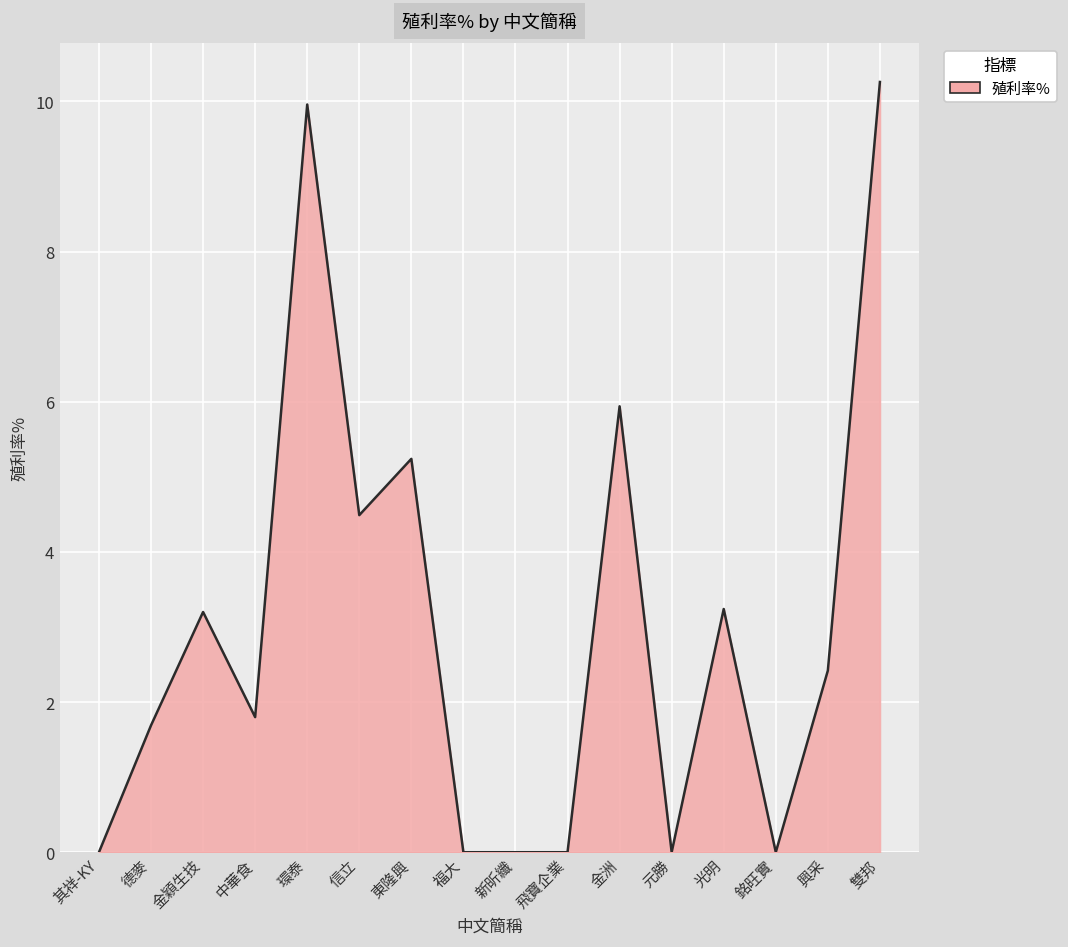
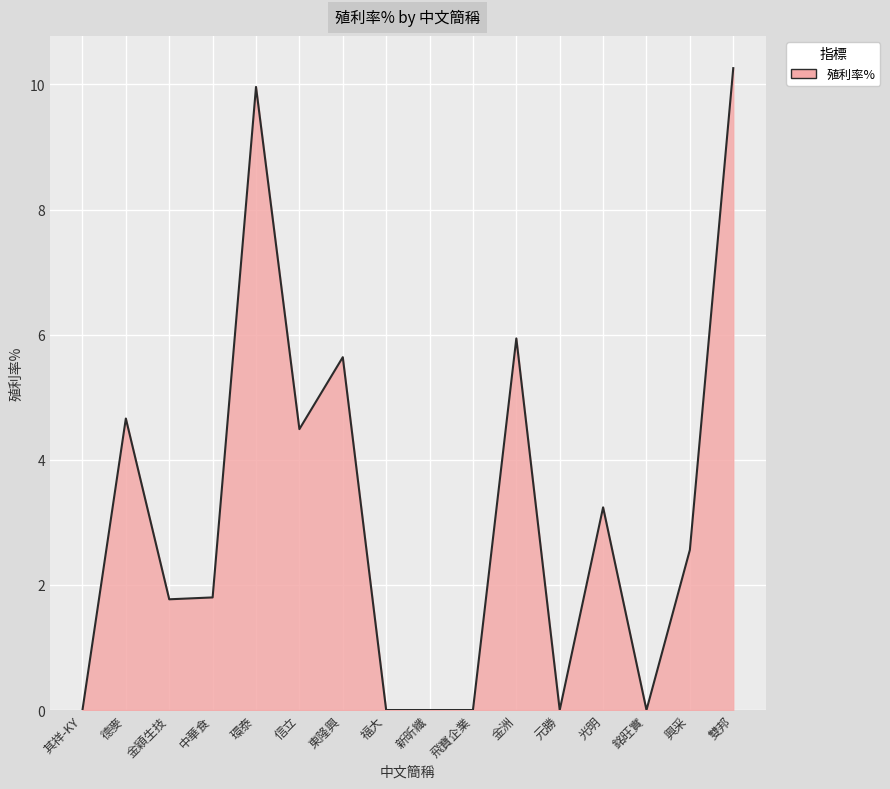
  {
    "其祥-KY": 0.0,
-   "德麥": 1.7,
-   "金穎生技": 3.2,
+   "德麥": 4.7,
+   "金穎生技": 1.8,
    "中華食": 1.8,
    "環泰": 10.0,
    "信立": 4.5,
-   "東隆興": 5.2,
+   "東隆興": 5.6,
    "福大": 0.0,
    "新昕纖": 0.0,
    "飛寶企業": 0.0,
    "金洲": 5.9,
    "元勝": 0.0,
    "光明": 3.2,
    "銘旺實": 0.0,
-   "興采": 2.4,
+   "興采": 2.6,
    "雙邦": 10.3
  }
